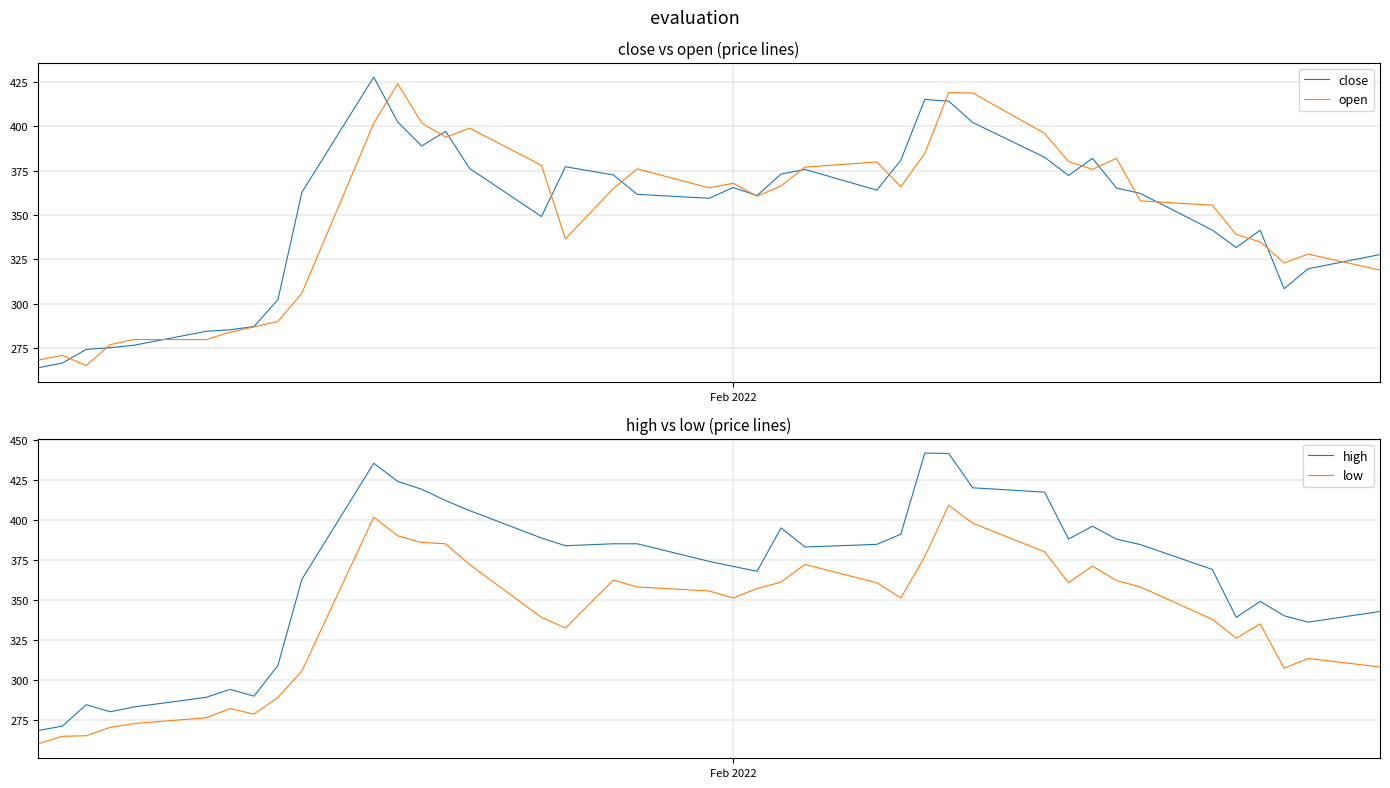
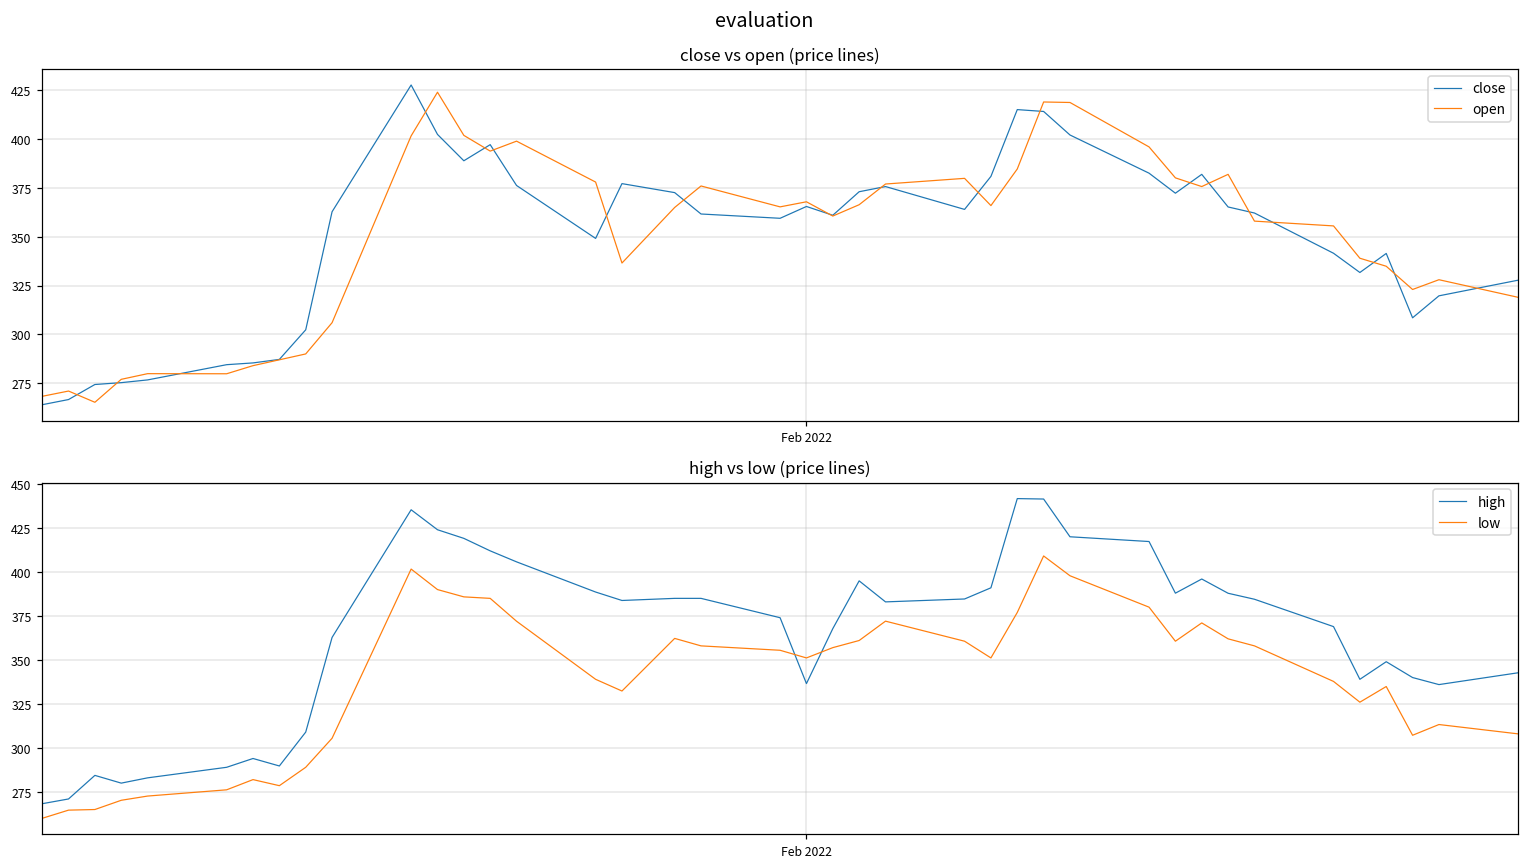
  {
    "close vs open (price lines)": {
      "close": {
        "Feb 2022": 366
      },
      "open": {
        "Feb 2022": 368
      }
    },
    "high vs low (price lines)": {
      "high": {
-       "Feb 2022": 371
+       "Feb 2022": 337
      },
      "low": {
        "Feb 2022": 351
      }
    }
  }
